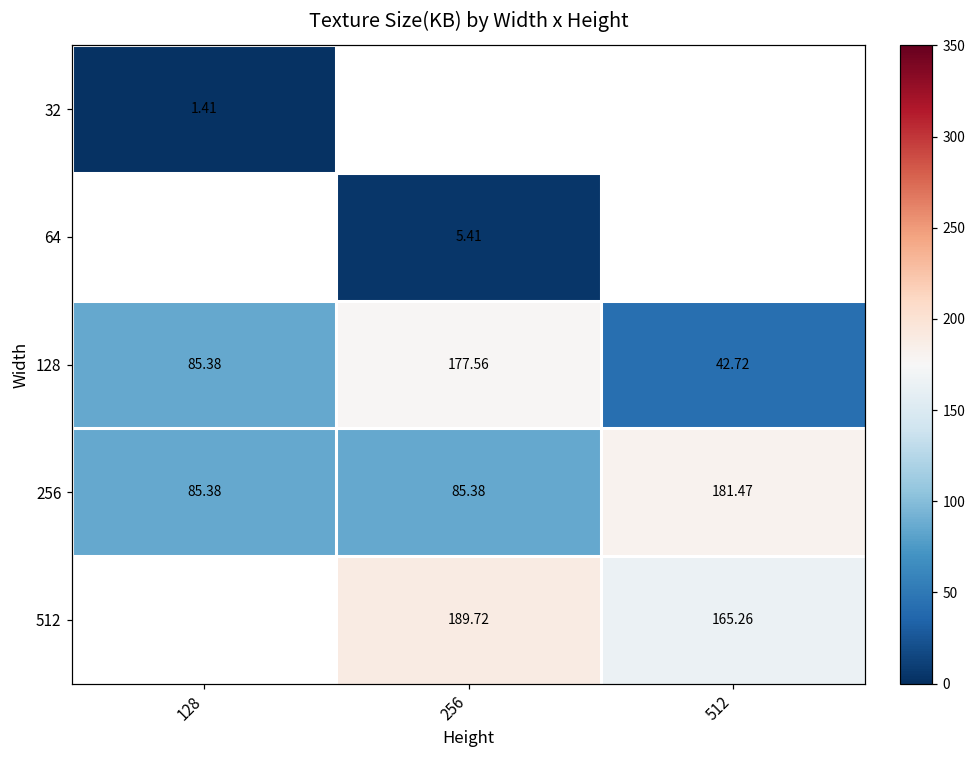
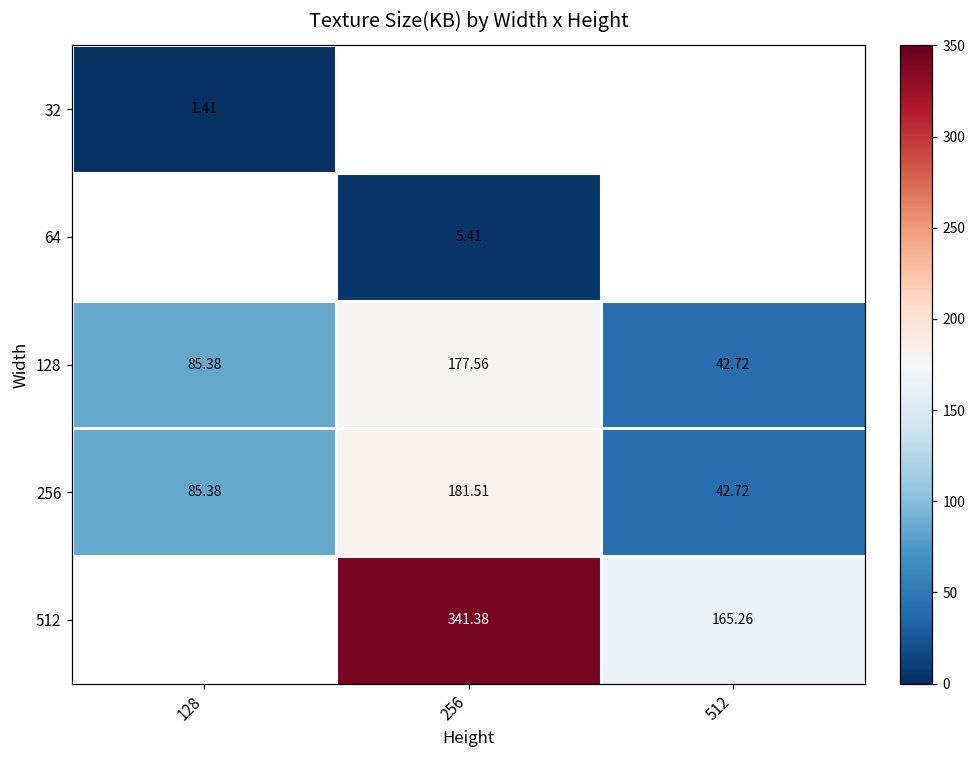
  {
    "32": {
      "128": 1.41
    },
    "64": {
      "256": 5.41
    },
    "128": {
      "128": 85.38,
      "256": 177.56,
      "512": 42.72
    },
    "256": {
      "128": 85.38,
-     "256": 85.38,
-     "512": 181.47
+     "256": 181.51,
+     "512": 42.72
    },
    "512": {
-     "256": 189.72,
+     "256": 341.38,
      "512": 165.26
    }
  }
